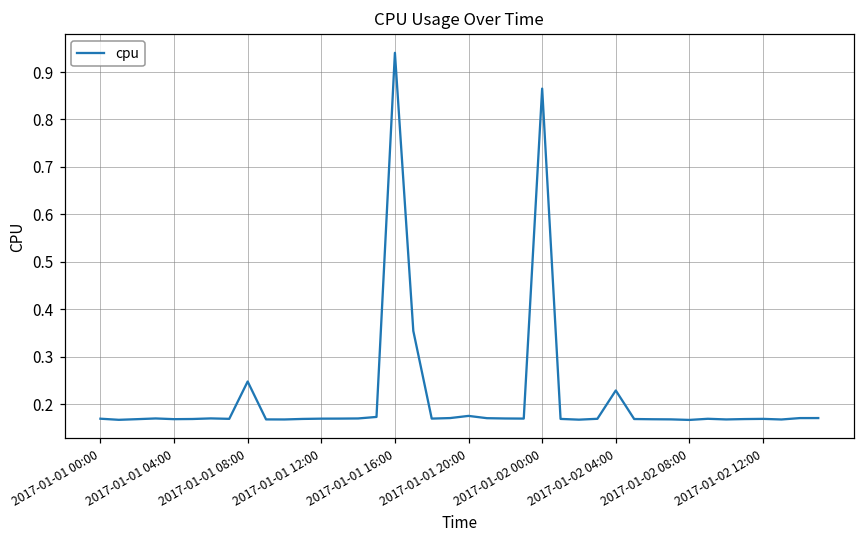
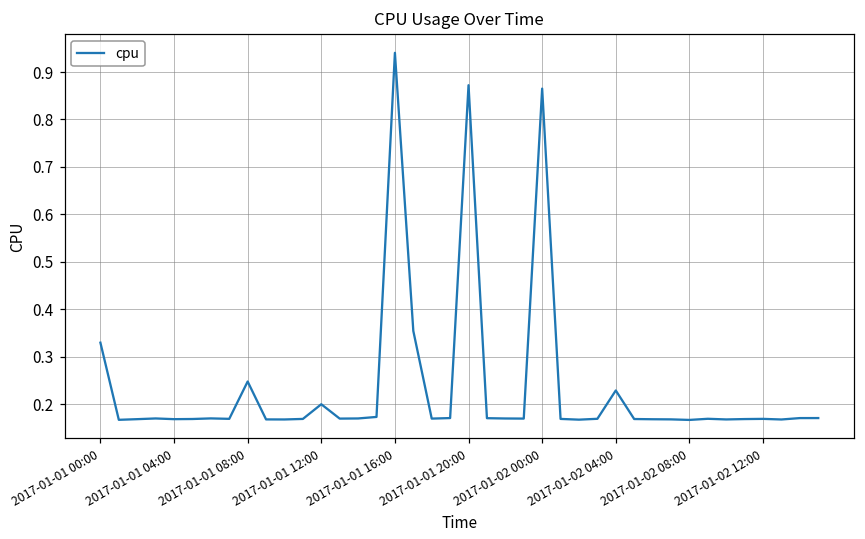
  {
-   "2017-01-01 00:00": 0.17,
+   "2017-01-01 00:00": 0.33,
    "2017-01-01 04:00": 0.17,
    "2017-01-01 08:00": 0.25,
-   "2017-01-01 12:00": 0.17,
+   "2017-01-01 12:00": 0.20,
    "2017-01-01 16:00": 0.94,
-   "2017-01-01 20:00": 0.18,
+   "2017-01-01 20:00": 0.87,
    "2017-01-02 00:00": 0.87,
    "2017-01-02 04:00": 0.23,
    "2017-01-02 08:00": 0.17,
    "2017-01-02 12:00": 0.17
  }
